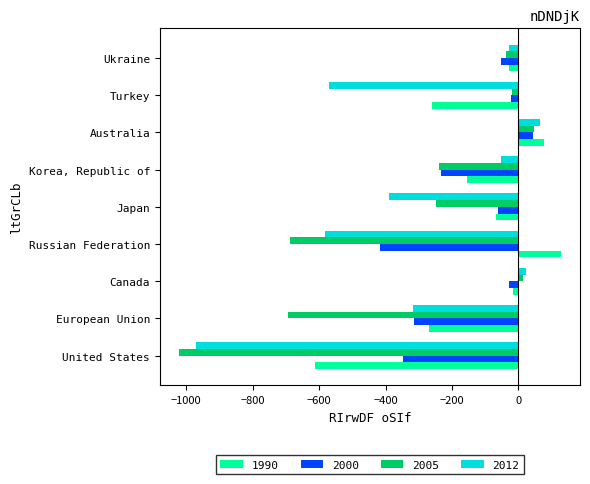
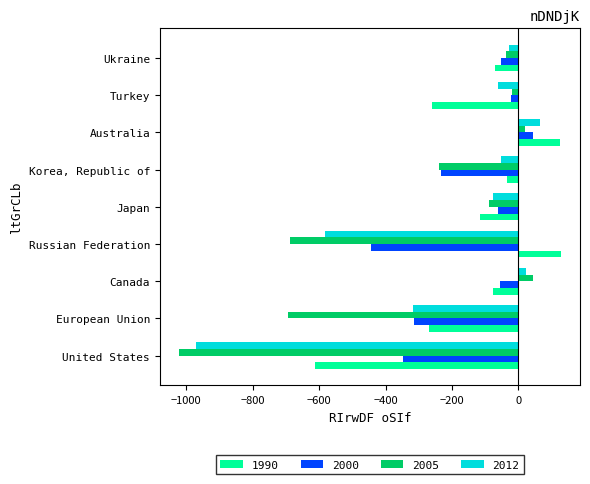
  {
    "1990": {
-     "Ukraine": -30,
+     "Ukraine": -70,
      "Turkey": -260,
-     "Australia": 80,
-     "Korea, Republic of": -160,
-     "Japan": -70,
+     "Australia": 120,
+     "Korea, Republic of": -30,
+     "Japan": -120,
      "Russian Federation": 130,
-     "Canada": -20,
+     "Canada": -80,
      "European Union": -270,
      "United States": -610
    },
    "2000": {
      "Ukraine": -50,
      "Turkey": -20,
      "Australia": 40,
      "Korea, Republic of": -230,
      "Japan": -60,
-     "Russian Federation": -420,
-     "Canada": -30,
+     "Russian Federation": -440,
+     "Canada": -60,
      "European Union": -320,
      "United States": -350
    },
    "2005": {
      "Ukraine": -40,
      "Turkey": -20,
-     "Australia": 50,
+     "Australia": 20,
      "Korea, Republic of": -240,
-     "Japan": -250,
+     "Japan": -90,
      "Russian Federation": -690,
-     "Canada": 20,
+     "Canada": 40,
      "European Union": -690,
      "United States": -1020
    },
    "2012": {
      "Ukraine": -30,
-     "Turkey": -570,
+     "Turkey": -60,
      "Australia": 70,
      "Korea, Republic of": -50,
-     "Japan": -390,
+     "Japan": -80,
      "Russian Federation": -580,
      "Canada": 20,
      "European Union": -320,
      "United States": -970
    }
  }
